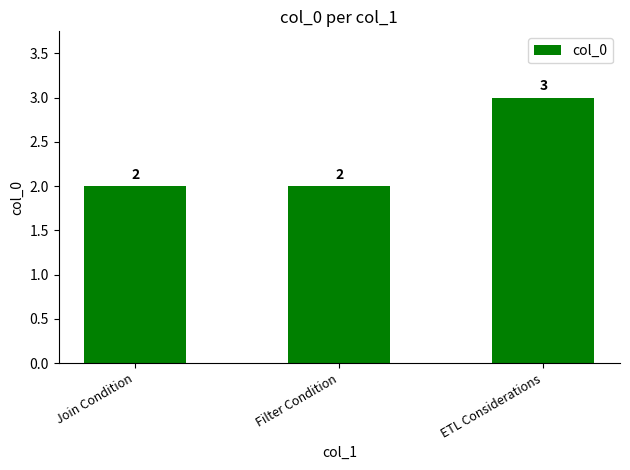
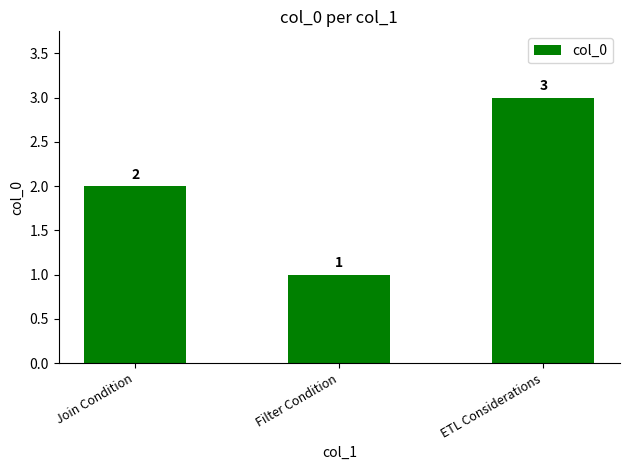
  {
    "Join Condition": 2,
-   "Filter Condition": 2,
+   "Filter Condition": 1,
    "ETL Considerations": 3
  }
